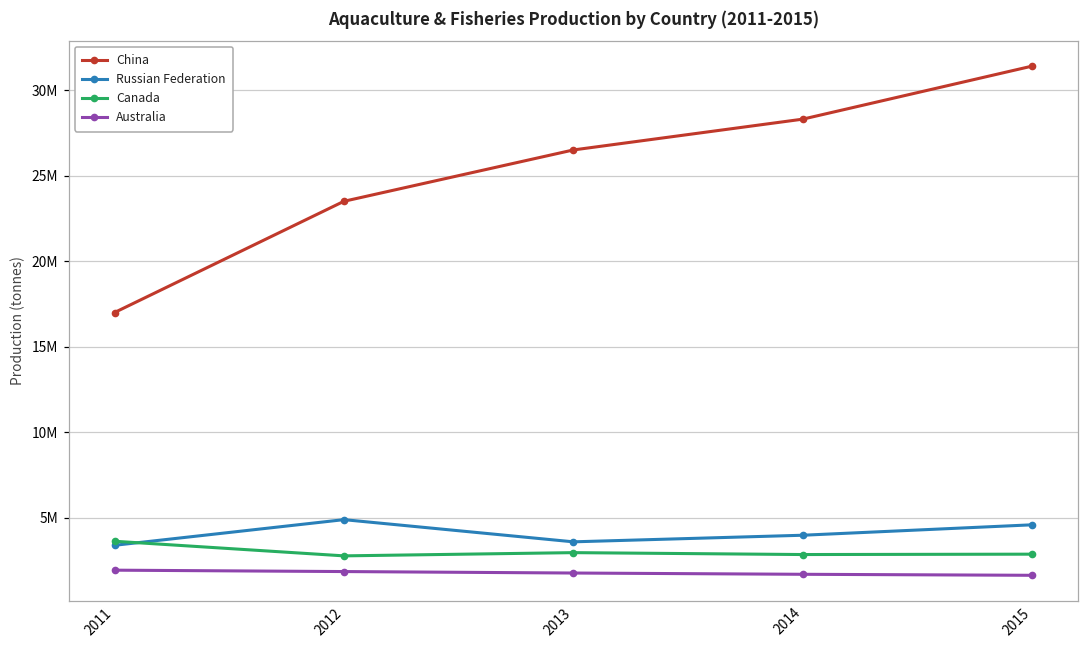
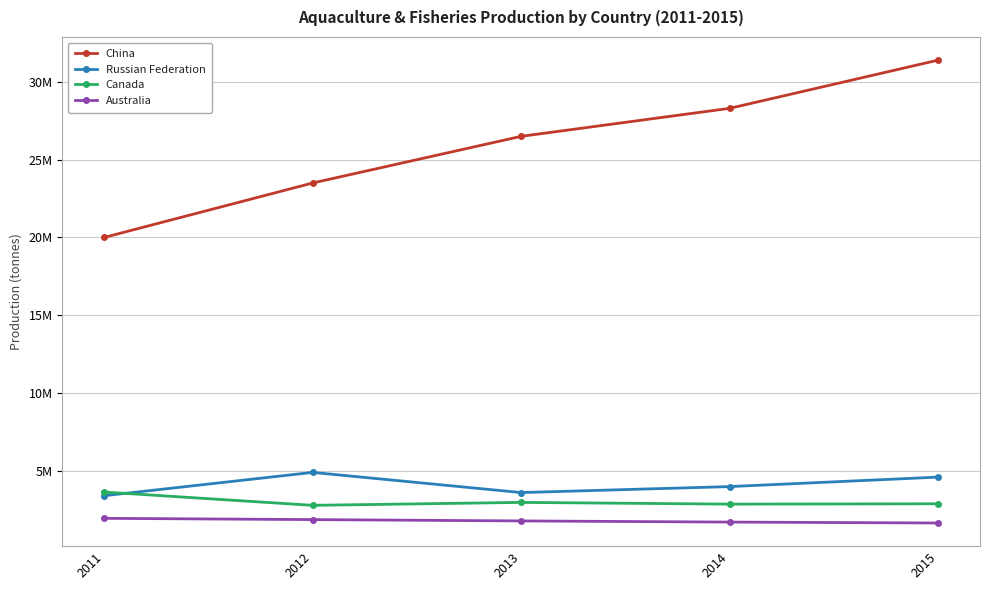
  {
    "China": {
-     "2011": 17000000,
+     "2011": 20000000,
      "2012": 23500000,
      "2013": 26500000,
      "2014": 28300000,
      "2015": 31400000
    },
    "Russian Federation": {
      "2011": 3400000,
      "2012": 4900000,
      "2013": 3600000,
      "2014": 4000000,
      "2015": 4600000
    },
    "Canada": {
      "2011": 3600000,
      "2012": 2800000,
      "2013": 3000000,
      "2014": 2900000,
      "2015": 2900000
    },
    "Australia": {
      "2011": 1900000,
      "2012": 1900000,
      "2013": 1800000,
      "2014": 1700000,
      "2015": 1600000
    }
  }
